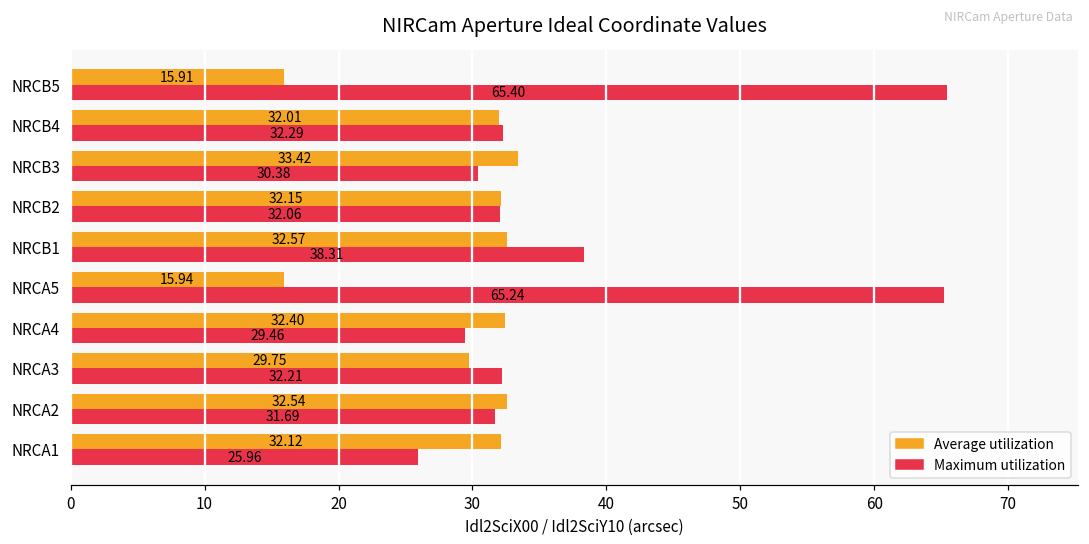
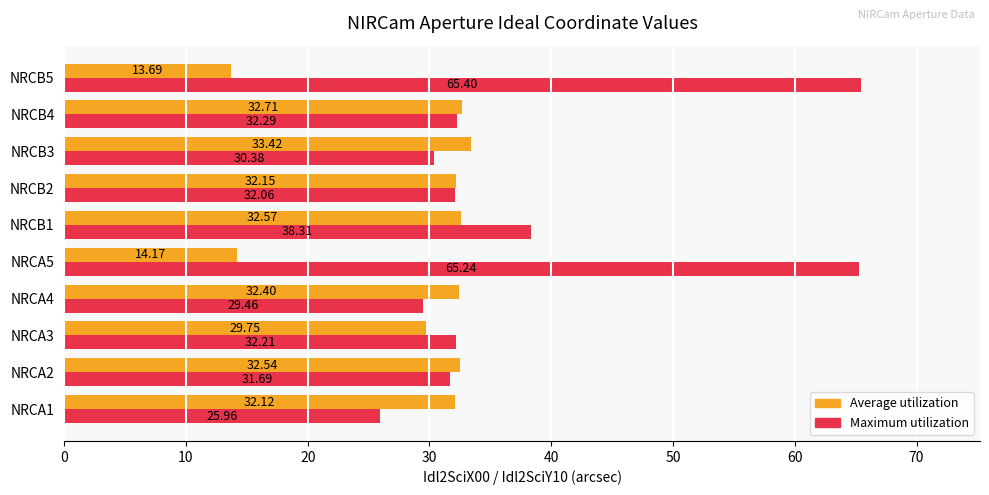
  {
    "Average utilization": {
-     "NRCB5": 15.91,
-     "NRCB4": 32.01,
+     "NRCB5": 13.69,
+     "NRCB4": 32.71,
      "NRCB3": 33.42,
      "NRCB2": 32.15,
      "NRCB1": 32.57,
-     "NRCA5": 15.94,
+     "NRCA5": 14.17,
      "NRCA4": 32.40,
      "NRCA3": 29.75,
      "NRCA2": 32.54,
      "NRCA1": 32.12
    },
    "Maximum utilization": {
      "NRCB5": 65.40,
      "NRCB4": 32.29,
      "NRCB3": 30.38,
      "NRCB2": 32.06,
      "NRCB1": 38.31,
      "NRCA5": 65.24,
      "NRCA4": 29.46,
      "NRCA3": 32.21,
      "NRCA2": 31.69,
      "NRCA1": 25.96
    }
  }
